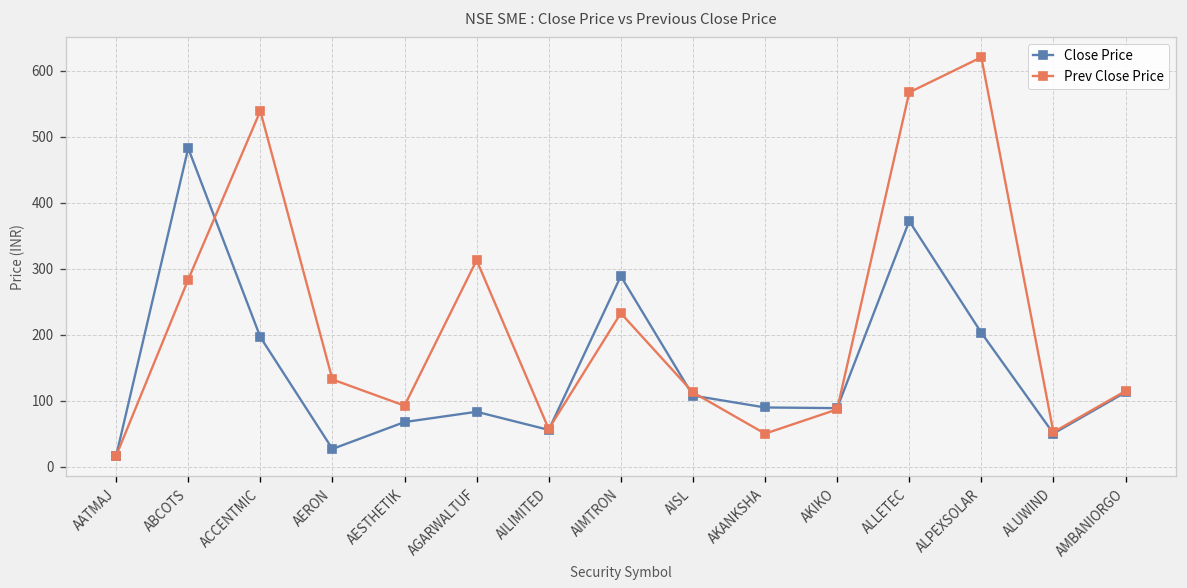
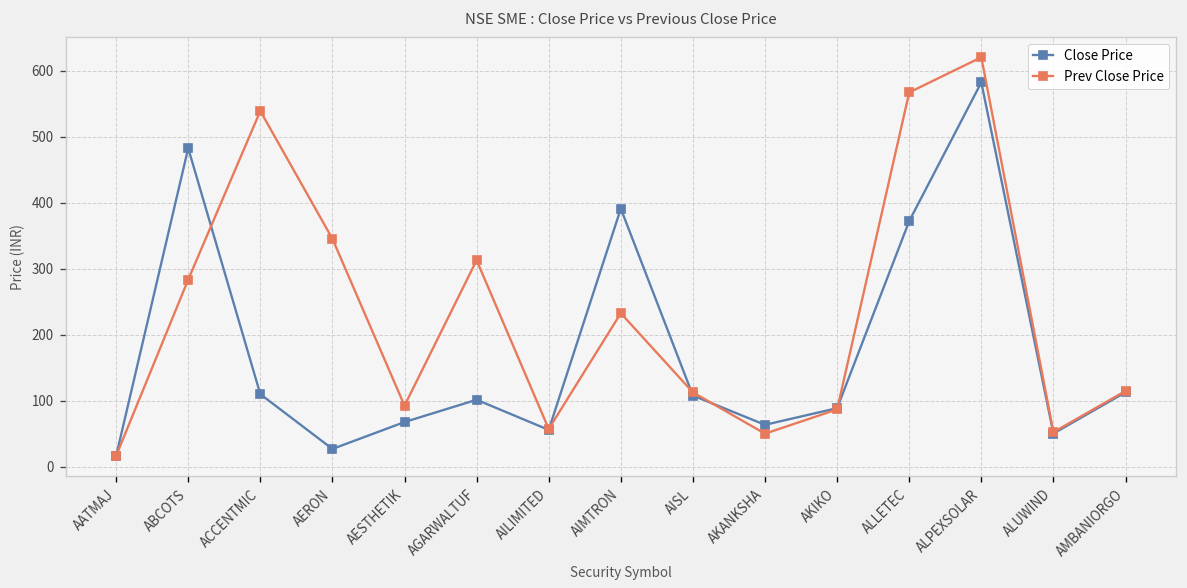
  {
    "Close Price": {
      "ABCOTS": 480,
-     "ACCENTMIC": 200,
+     "ACCENTMIC": 110,
      "AERON": 30,
      "AESTHETIK": 70,
-     "AGARWALTUF": 80,
-     "AIMTRON": 290,
+     "AGARWALTUF": 100,
+     "AIMTRON": 390,
      "AISL": 110,
-     "AKANKSHA": 90,
+     "AKANKSHA": 60,
      "ALLETEC": 370,
-     "ALPEXSOLAR": 200
+     "ALPEXSOLAR": 580
    },
    "Prev Close Price": {
      "ABCOTS": 280,
      "ACCENTMIC": 540,
-     "AERON": 130,
+     "AERON": 350,
      "AESTHETIK": 90,
      "AGARWALTUF": 310,
      "AIMTRON": 230,
      "AISL": 110,
      "AKANKSHA": 50,
      "ALLETEC": 570,
      "ALPEXSOLAR": 620
    }
  }
